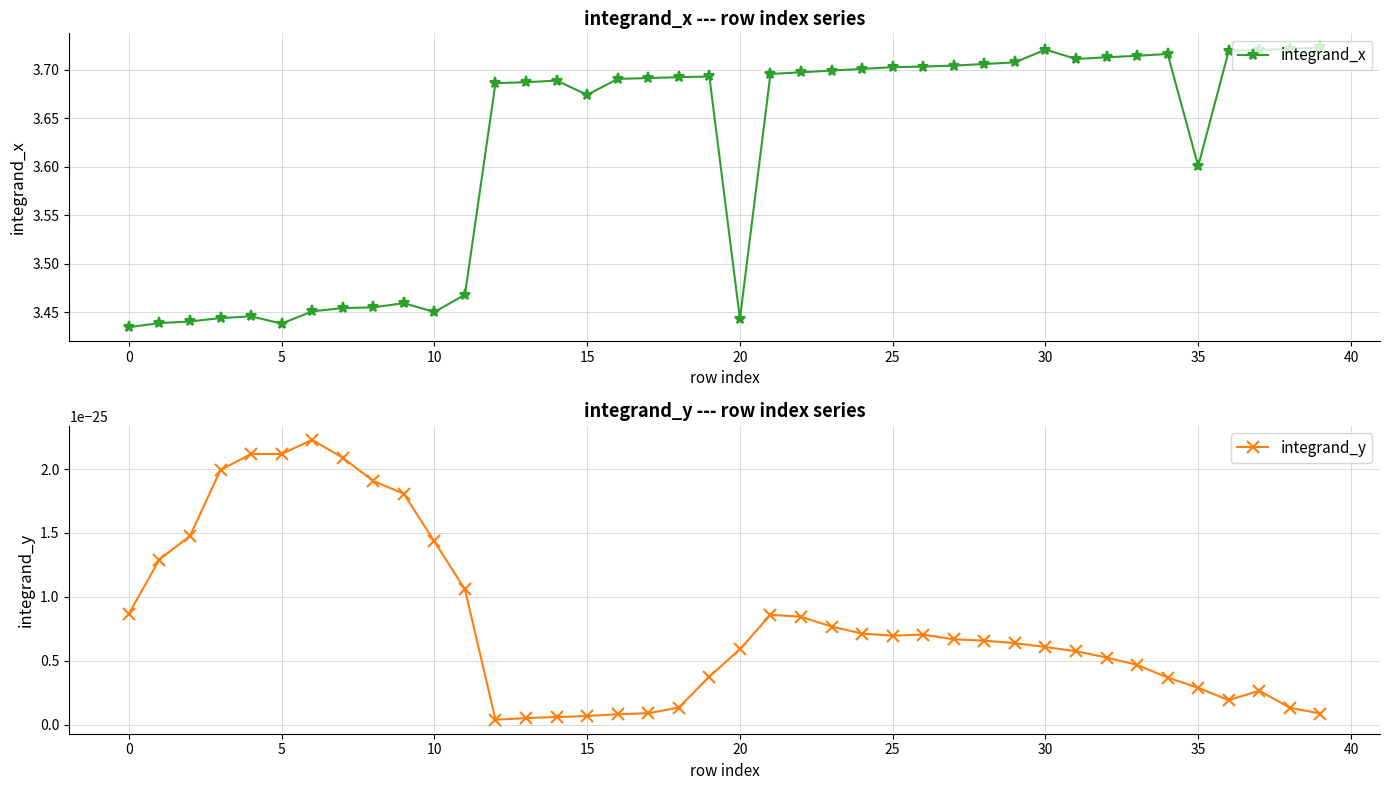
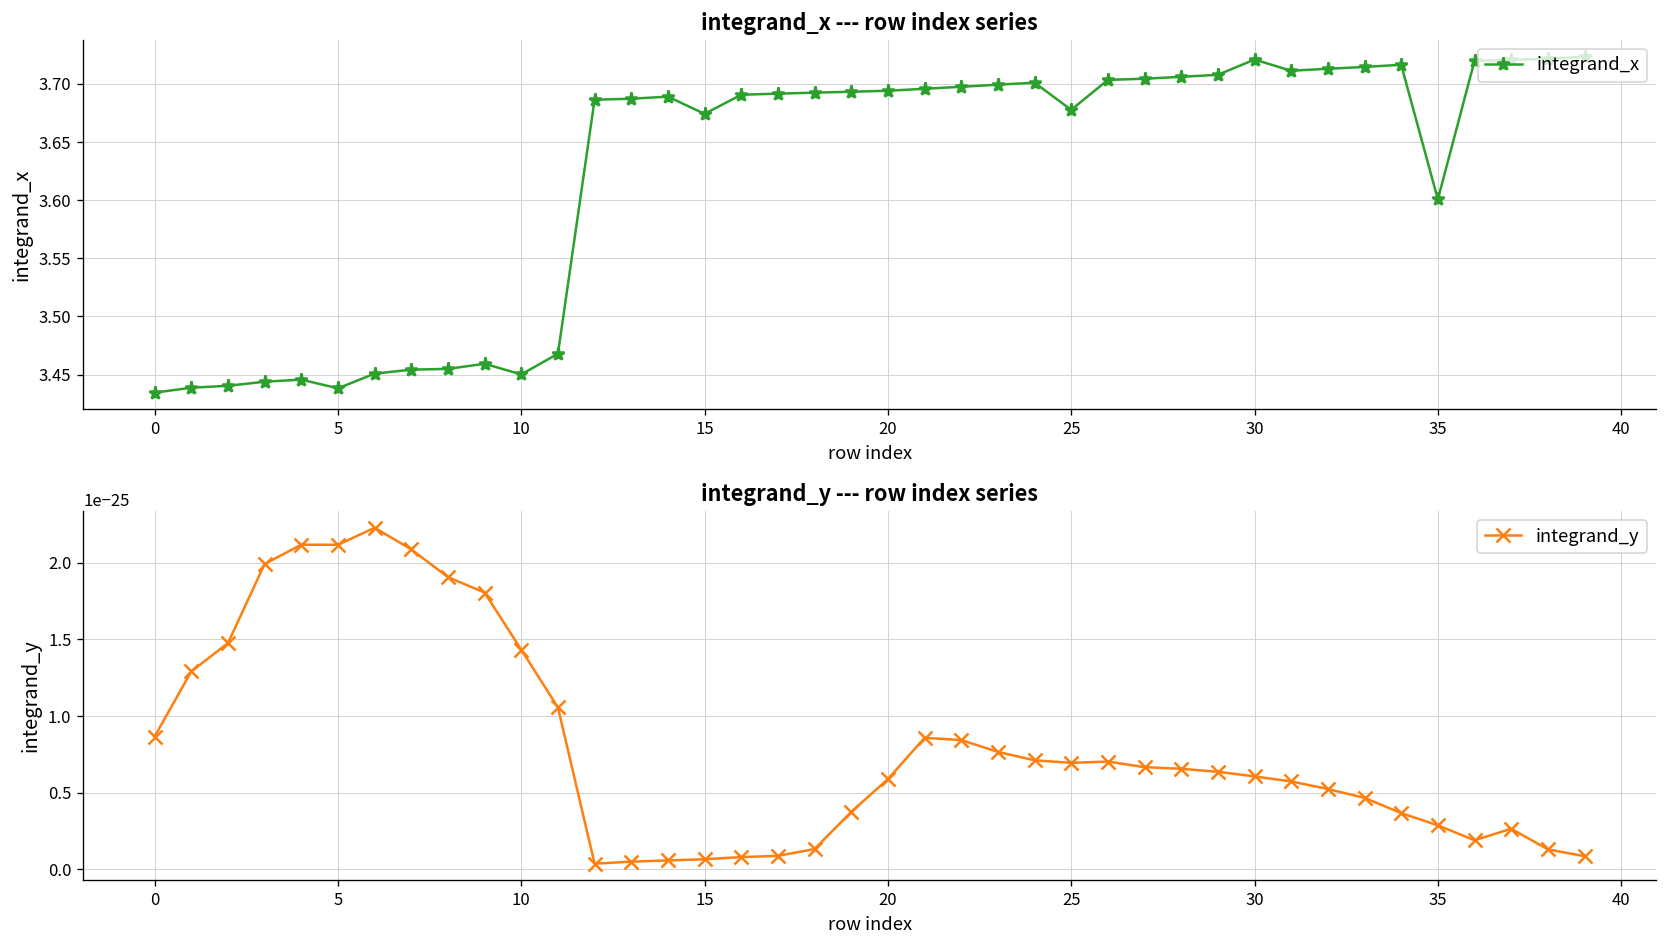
  {
    "integrand_x --- row index series": {
      "0": 3.43,
      "5": 3.44,
      "10": 3.45,
      "15": 3.67,
-     "20": 3.44,
-     "25": 3.70,
+     "20": 3.69,
+     "25": 3.68,
      "30": 3.72,
      "35": 3.60
    },
    "integrand_y --- row index series": {
      "0": 0.000000000000,
      "5": 0.000000000000,
      "10": 0.000000000000,
      "15": 0.000000000000,
      "20": 0.000000000000,
      "25": 0.000000000000,
      "30": 0.000000000000,
      "35": 0.000000000000
    }
  }
